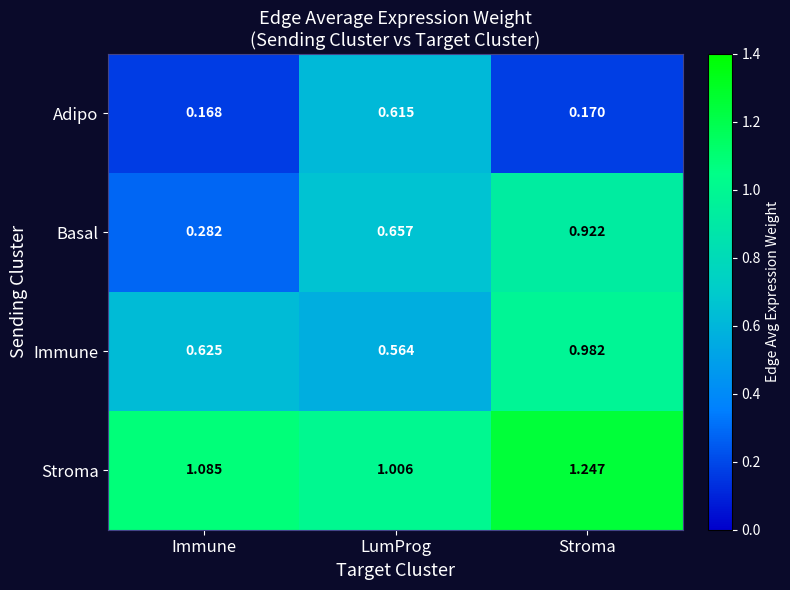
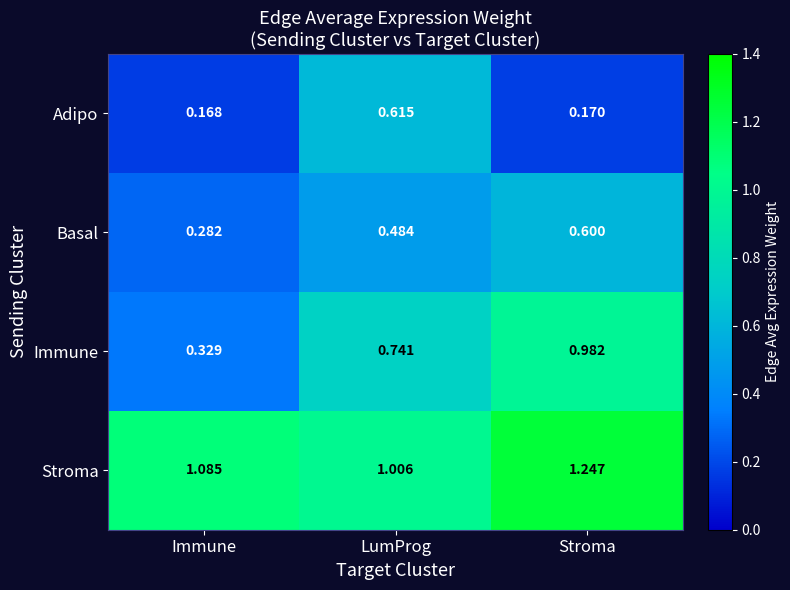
  {
    "Adipo": {
      "Immune": 0.168,
      "LumProg": 0.615,
      "Stroma": 0.170
    },
    "Basal": {
      "Immune": 0.282,
-     "LumProg": 0.657,
-     "Stroma": 0.922
+     "LumProg": 0.484,
+     "Stroma": 0.600
    },
    "Immune": {
-     "Immune": 0.625,
-     "LumProg": 0.564,
+     "Immune": 0.329,
+     "LumProg": 0.741,
      "Stroma": 0.982
    },
    "Stroma": {
      "Immune": 1.085,
      "LumProg": 1.006,
      "Stroma": 1.247
    }
  }
